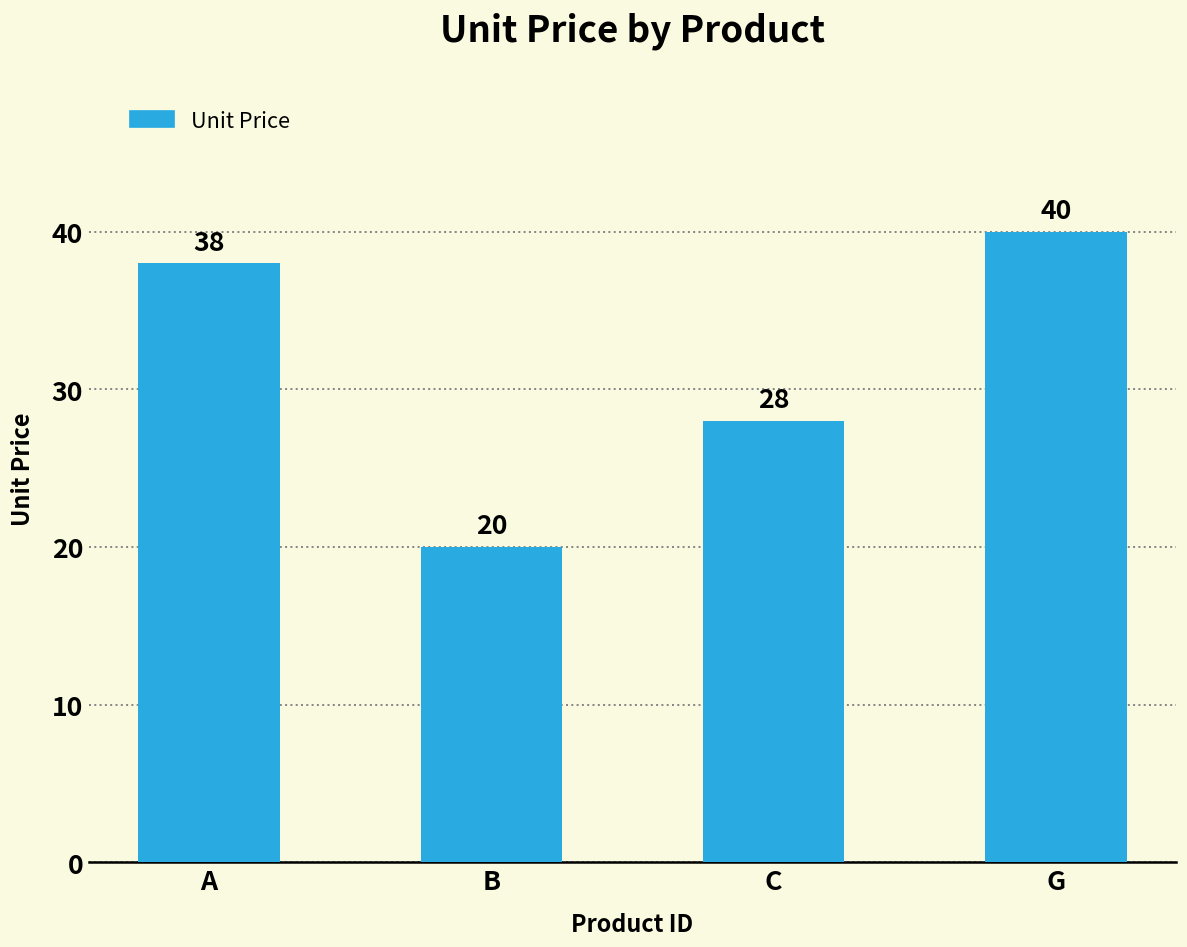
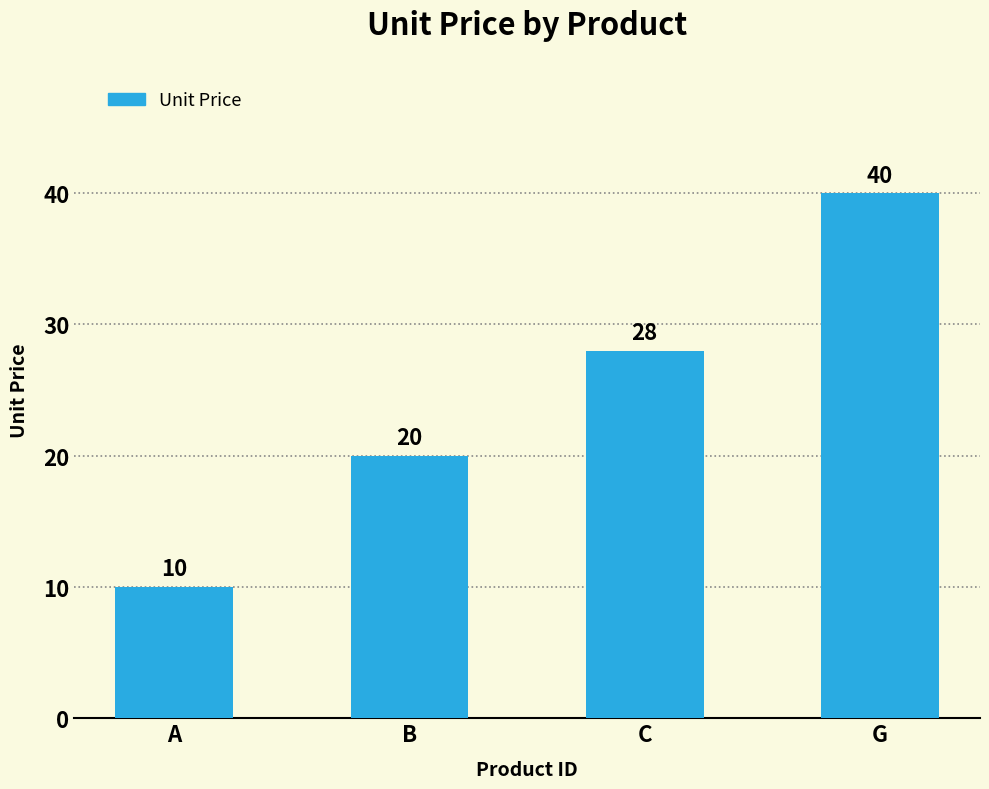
  {
-   "A": 38,
+   "A": 10,
    "B": 20,
    "C": 28,
    "G": 40
  }
